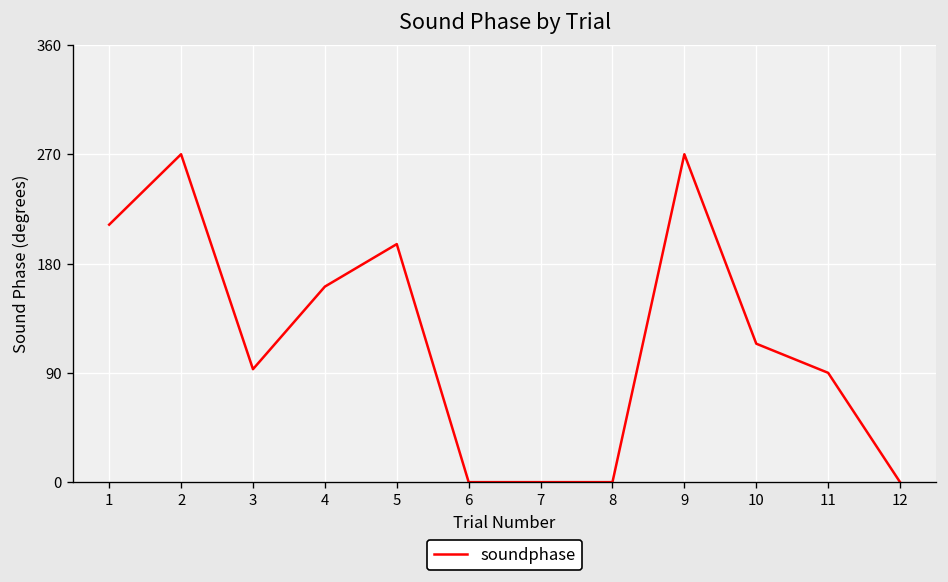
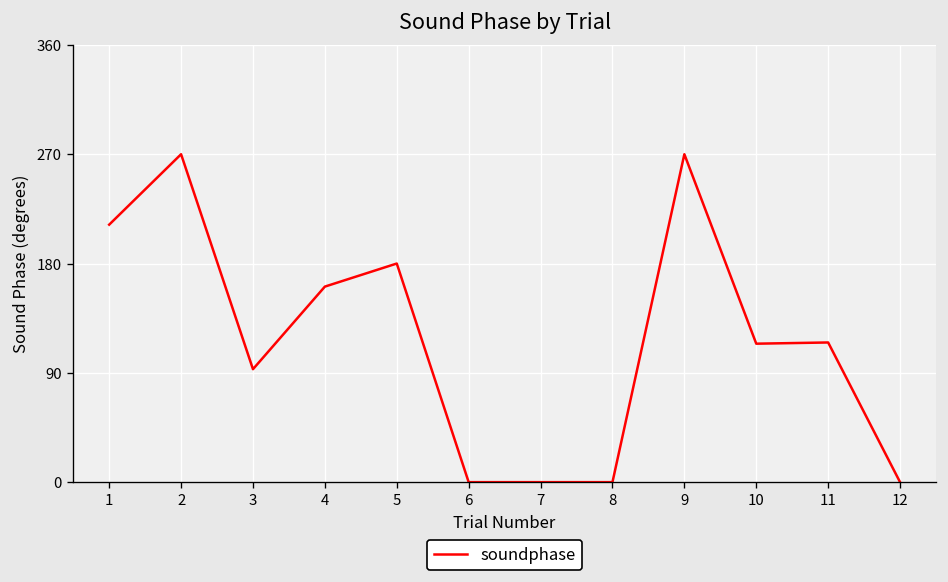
  {
    "1": 212,
    "2": 270,
    "3": 93,
    "4": 161,
-   "5": 196,
+   "5": 180,
    "6": 0,
    "7": 0,
    "8": 0,
    "9": 270,
    "10": 114,
-   "11": 90,
+   "11": 115,
    "12": 0
  }
